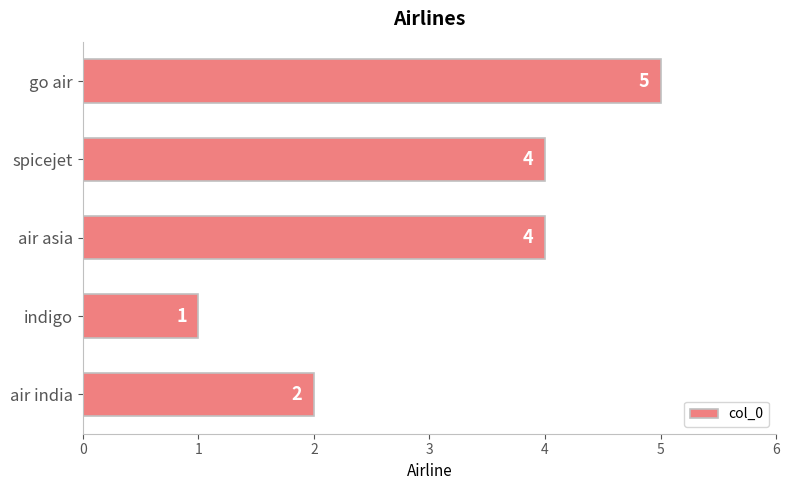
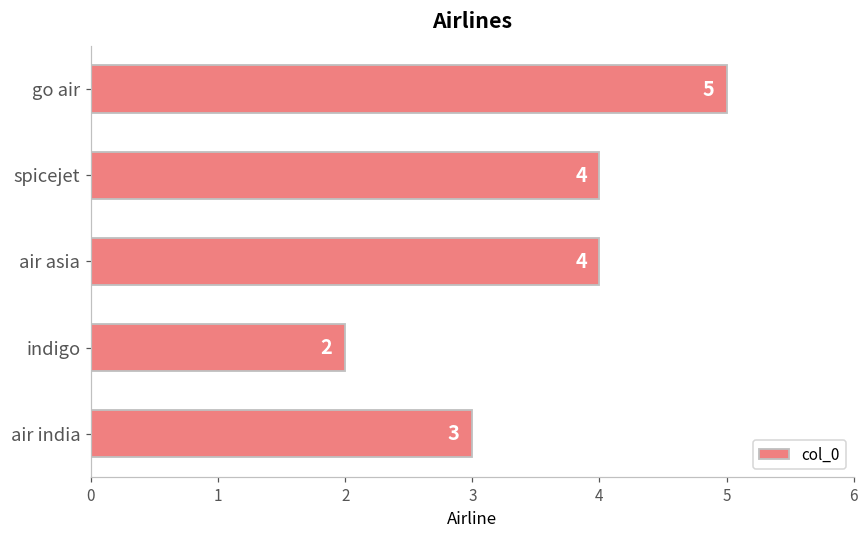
  {
    "go air": 5,
    "spicejet": 4,
    "air asia": 4,
-   "indigo": 1,
-   "air india": 2
+   "indigo": 2,
+   "air india": 3
  }
